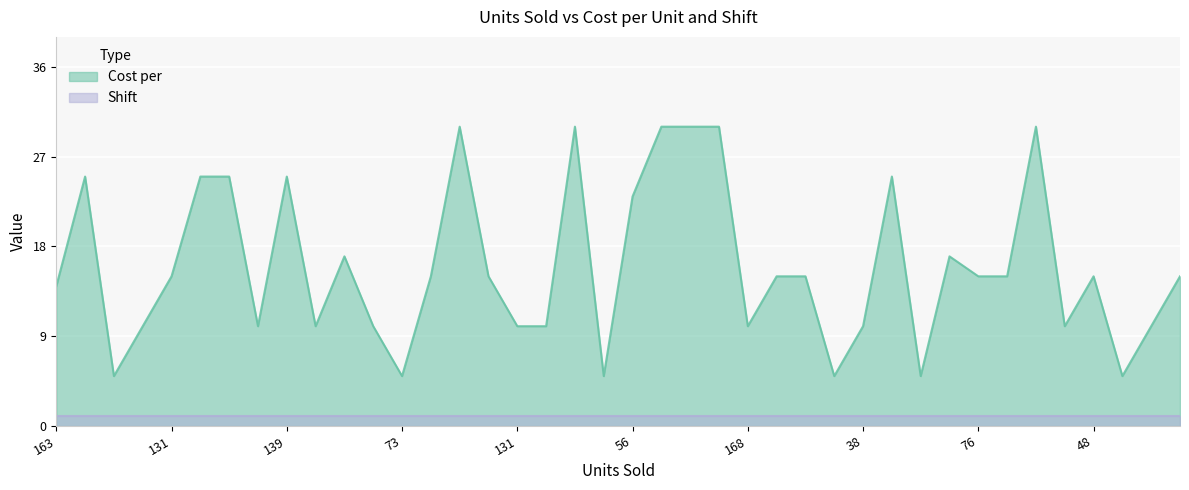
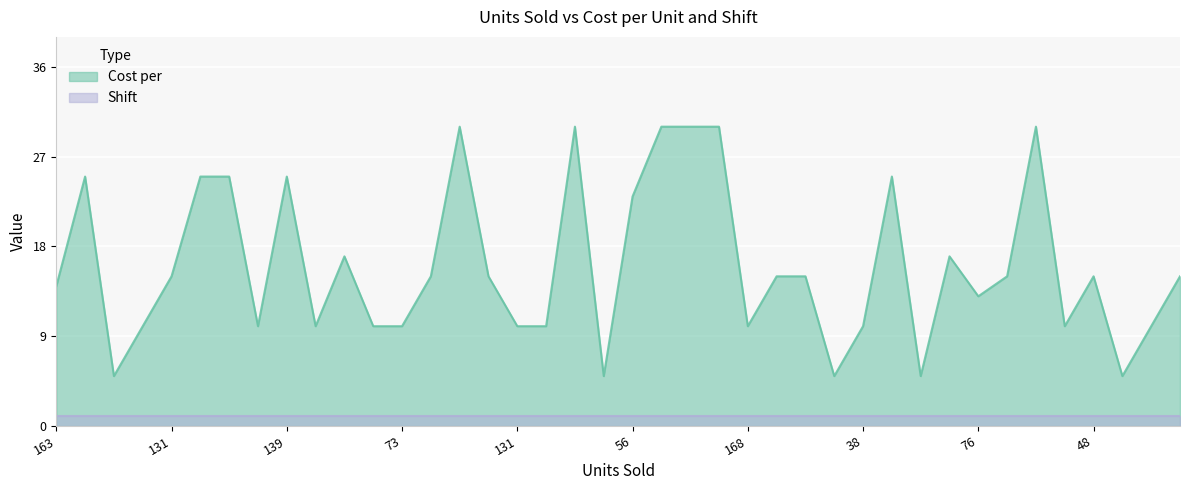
  {
    "Cost per": {
      "163": 14,
      "139": 25,
-     "73": 5,
+     "73": 10,
      "56": 23,
      "168": 10,
-     "76": 15,
+     "76": 13,
      "48": 15
    },
    "Shift": {
      "163": 1,
      "139": 1,
      "73": 1,
      "56": 1,
      "168": 1,
      "76": 1,
      "48": 1
    }
  }
